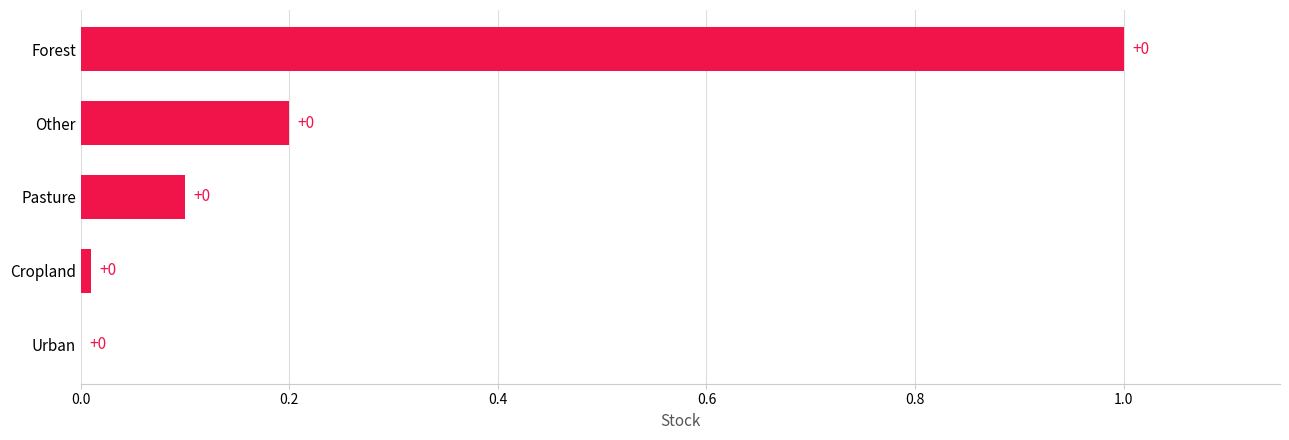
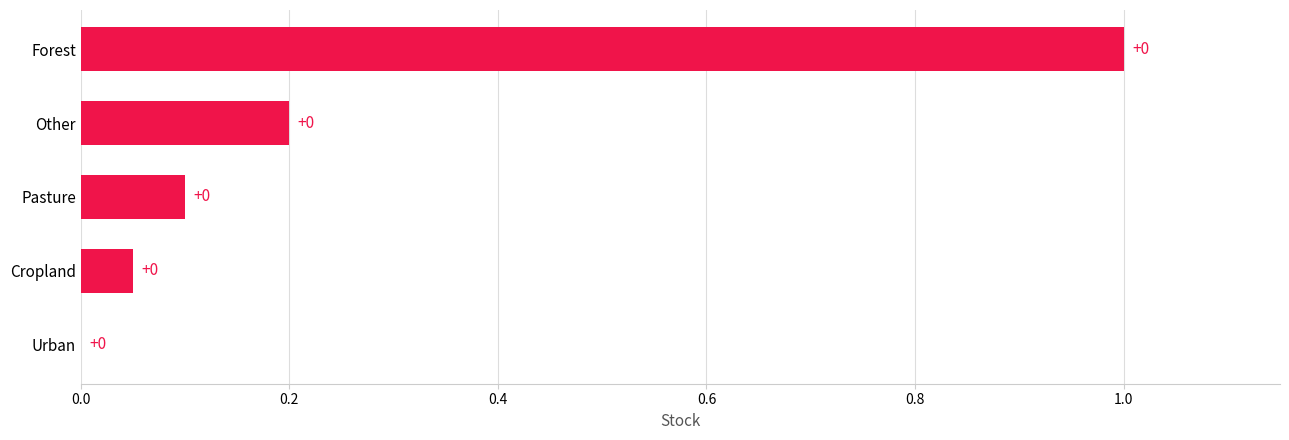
  {
-   "Cropland": 0.01
+   "Cropland": 0.05
  }
